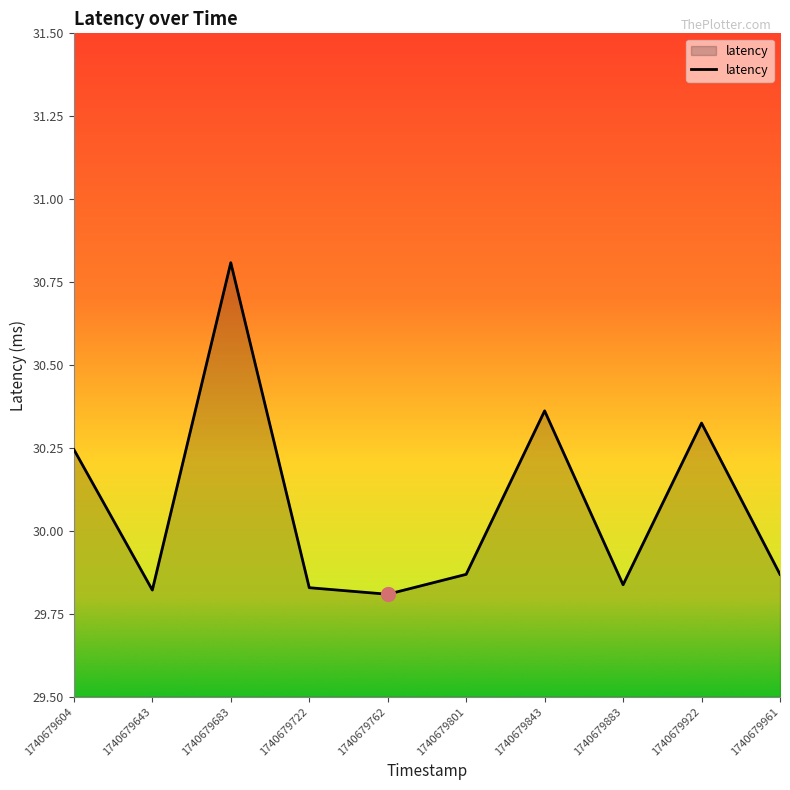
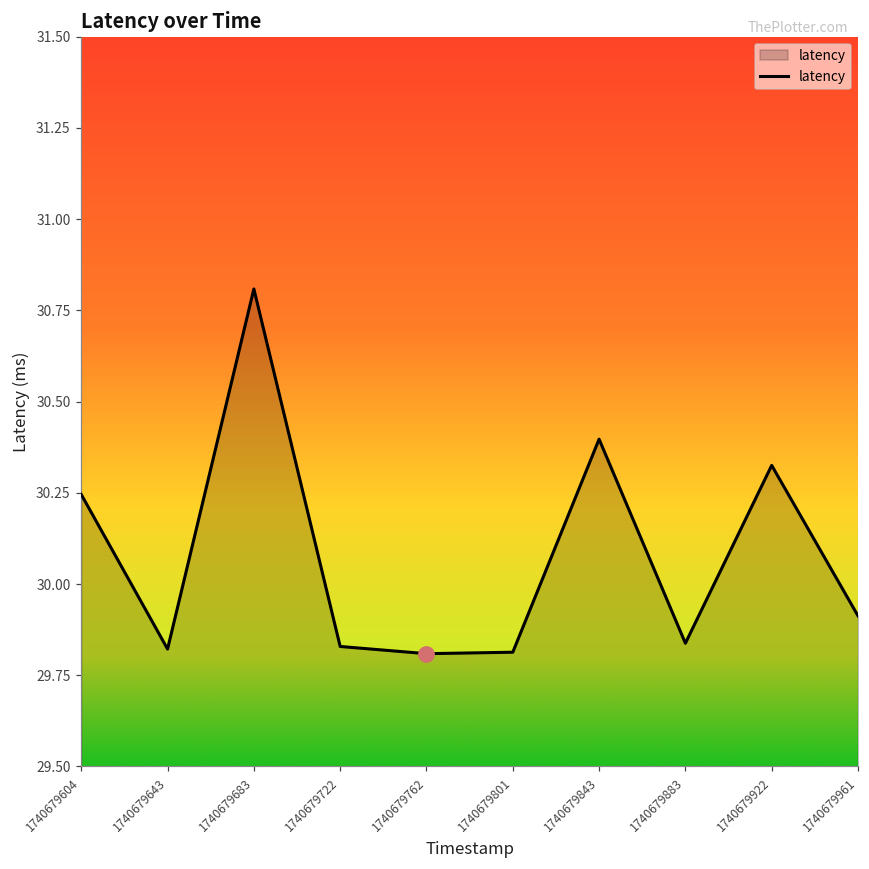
  {
    "latency": {
      "1740679604": 30.25,
      "1740679643": 29.82,
      "1740679683": 30.81,
      "1740679722": 29.83,
-     "1740679801": 29.87,
-     "1740679843": 30.36,
+     "1740679801": 29.81,
+     "1740679843": 30.40,
      "1740679883": 29.84,
      "1740679922": 30.33,
-     "1740679961": 29.87
+     "1740679961": 29.91
    }
  }
